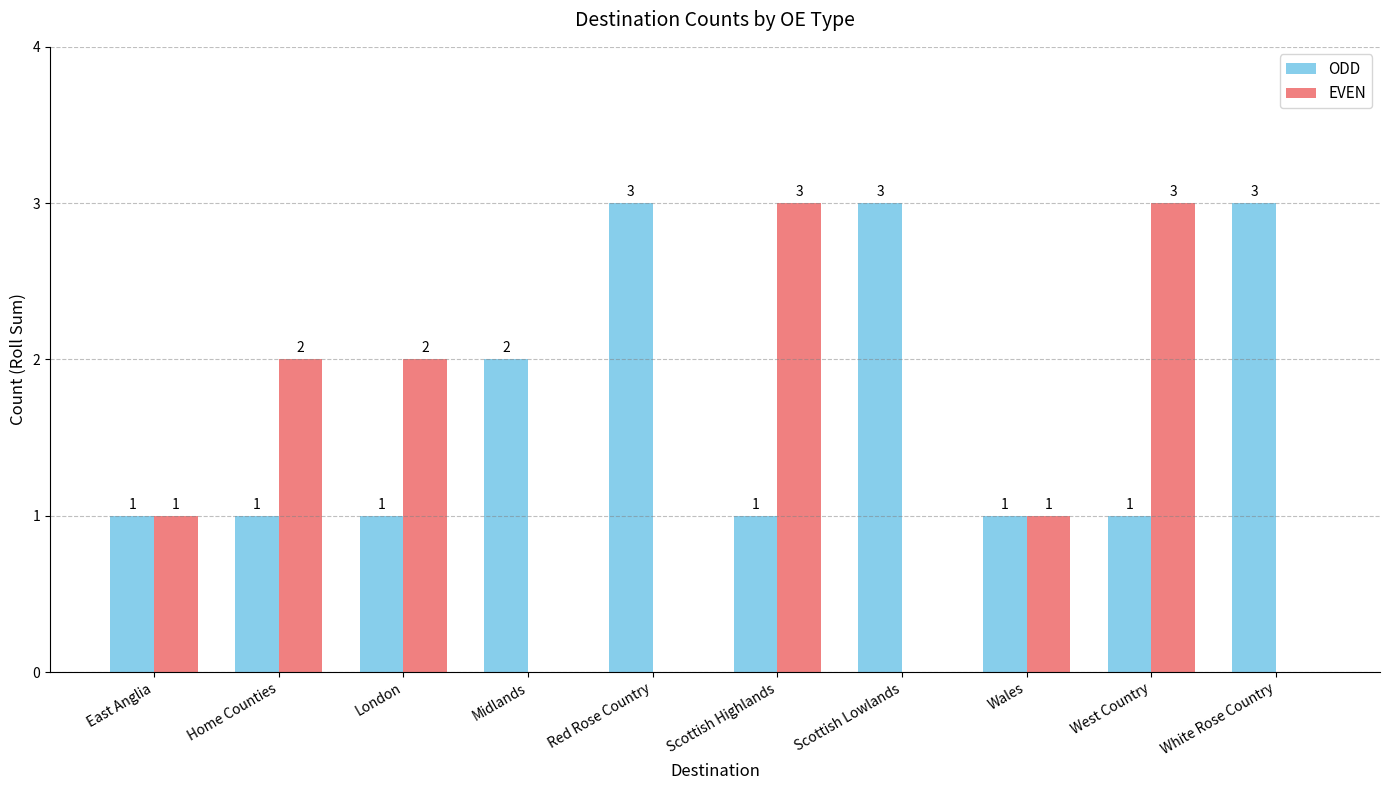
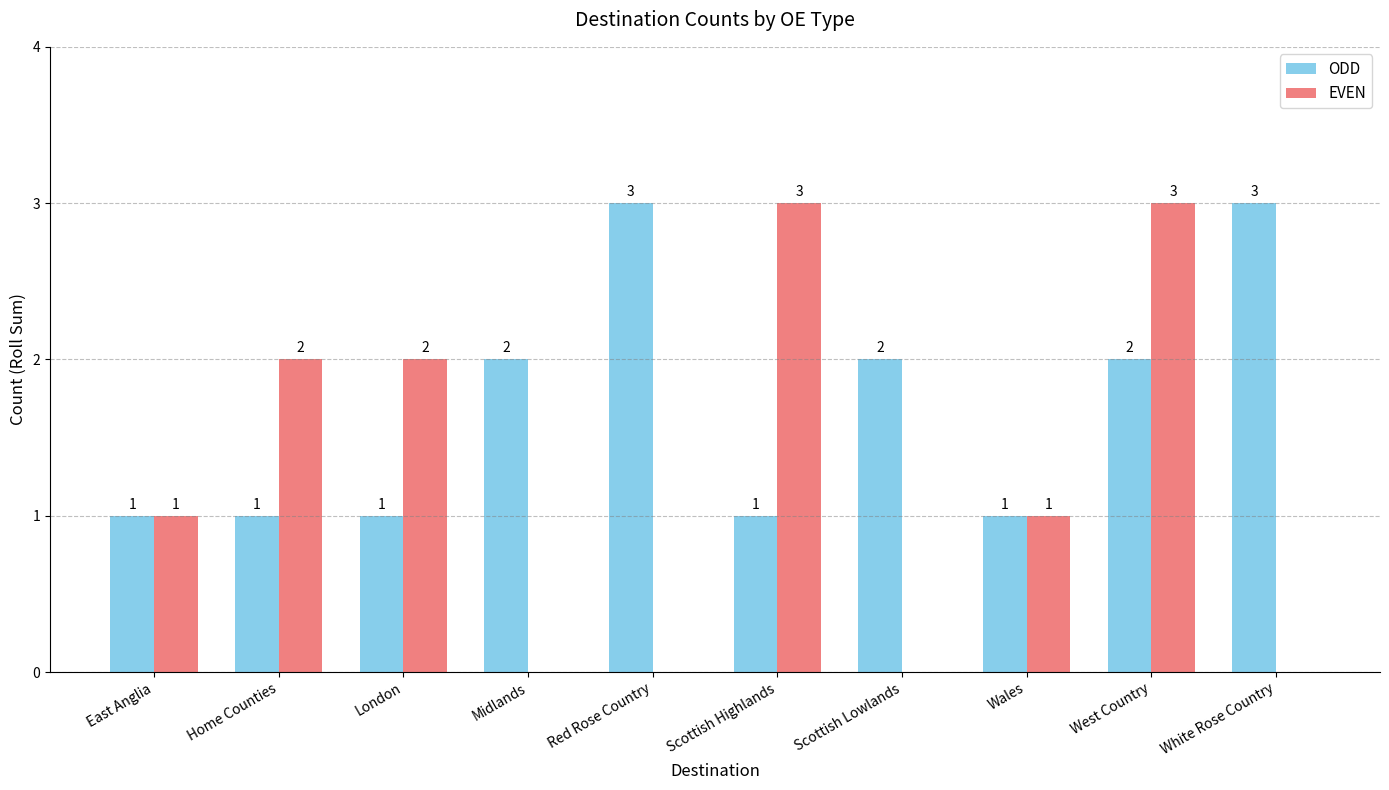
  {
    "ODD": {
      "East Anglia": 1,
      "Home Counties": 1,
      "London": 1,
      "Midlands": 2,
      "Red Rose Country": 3,
      "Scottish Highlands": 1,
-     "Scottish Lowlands": 3,
+     "Scottish Lowlands": 2,
      "Wales": 1,
-     "West Country": 1,
+     "West Country": 2,
      "White Rose Country": 3
    },
    "EVEN": {
      "East Anglia": 1,
      "Home Counties": 2,
      "London": 2,
      "Scottish Highlands": 3,
      "Wales": 1,
      "West Country": 3
    }
  }
